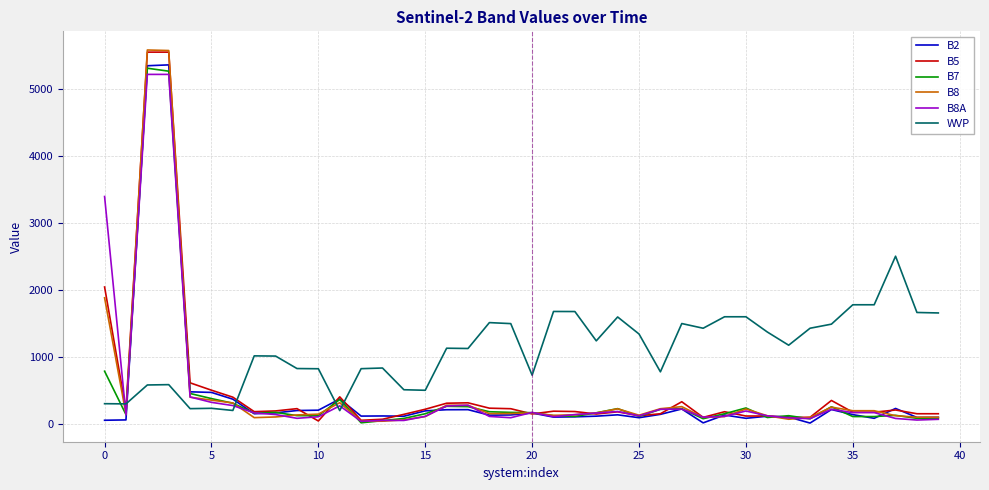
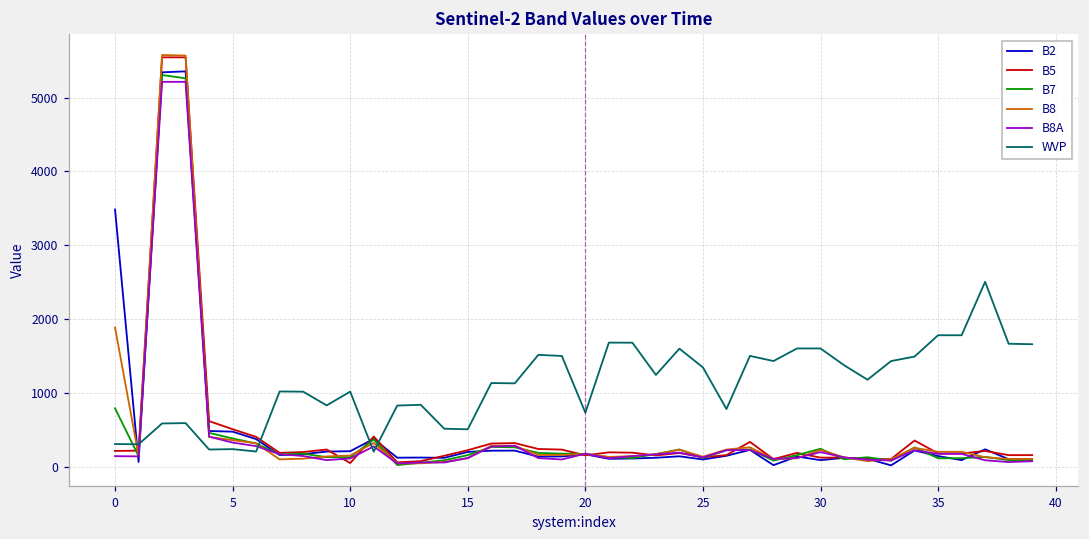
  {
    "B2": {
-     "0": 100,
+     "0": 3500,
      "10": 200
    },
    "B5": {
-     "0": 2000,
+     "0": 200,
      "10": 0
    },
    "B7": {
      "0": 800,
      "15": 200
    },
    "B8": {
      "0": 1900
    },
    "B8A": {
-     "0": 3400
+     "0": 100
    },
    "WVP": {
      "0": 300,
      "5": 200,
-     "10": 800,
+     "10": 1000,
      "15": 500,
      "20": 700,
      "25": 1300,
      "30": 1600,
      "35": 1800
    }
  }
